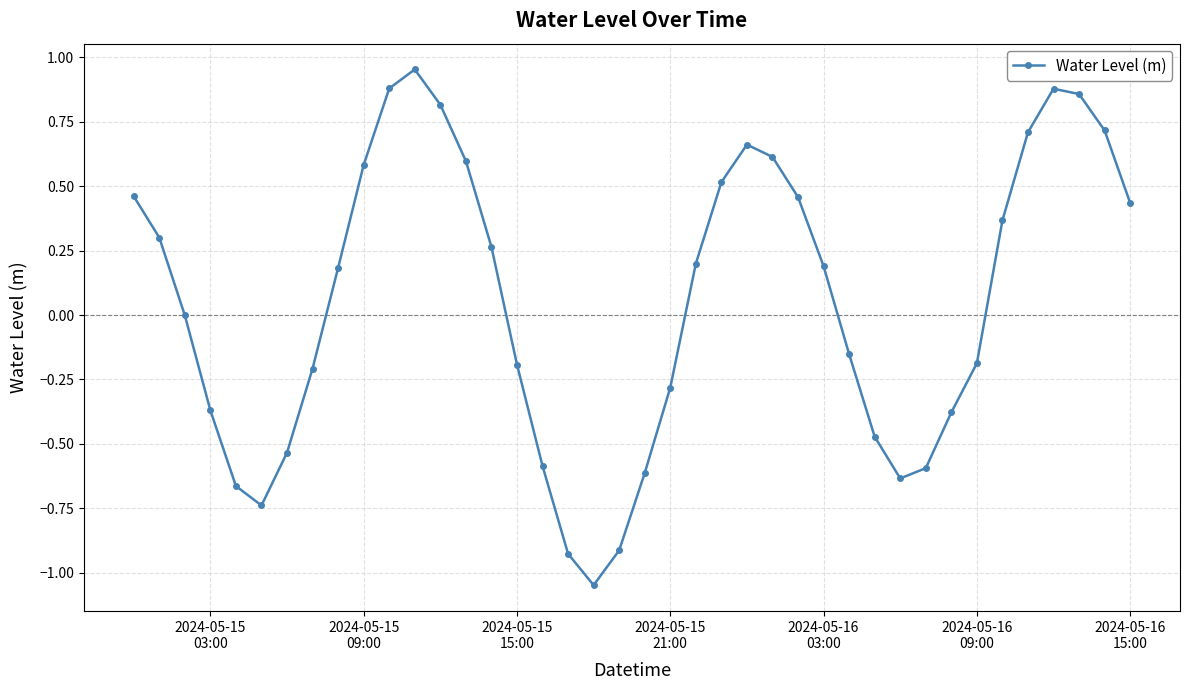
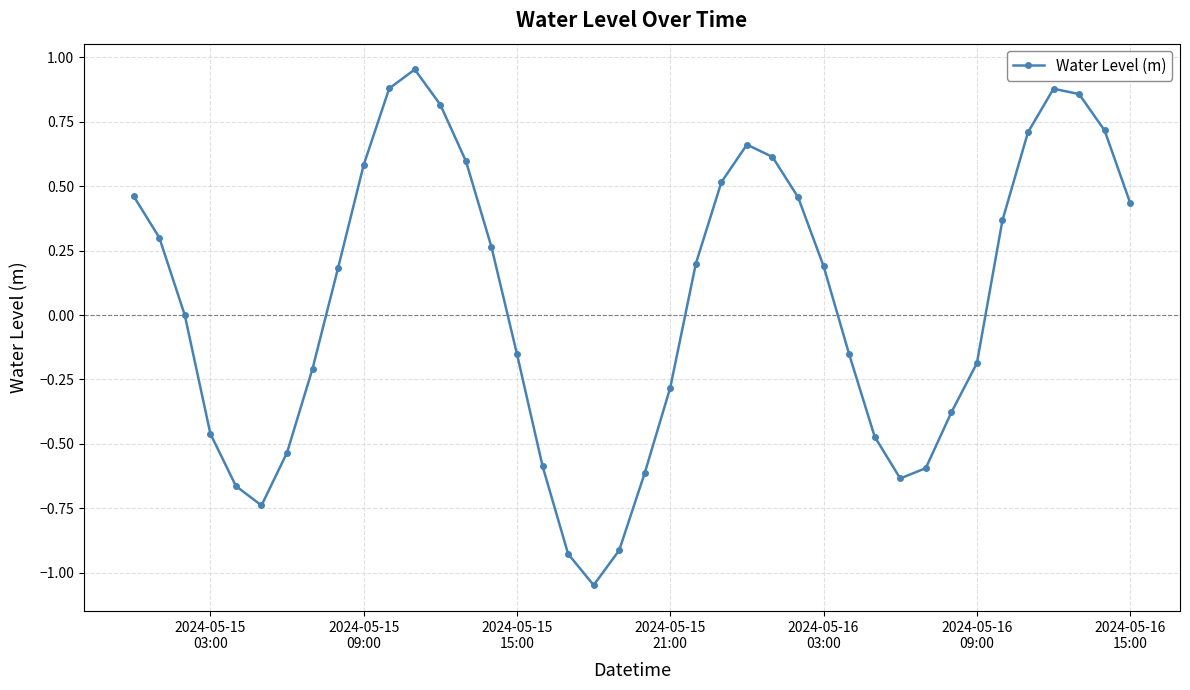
  {
-   "2024-05-15 03:00": -0.37,
+   "2024-05-15 03:00": -0.46,
    "2024-05-15 09:00": 0.58,
-   "2024-05-15 15:00": -0.19,
+   "2024-05-15 15:00": -0.15,
    "2024-05-15 21:00": -0.28,
    "2024-05-16 03:00": 0.19,
    "2024-05-16 09:00": -0.19,
    "2024-05-16 15:00": 0.44
  }
